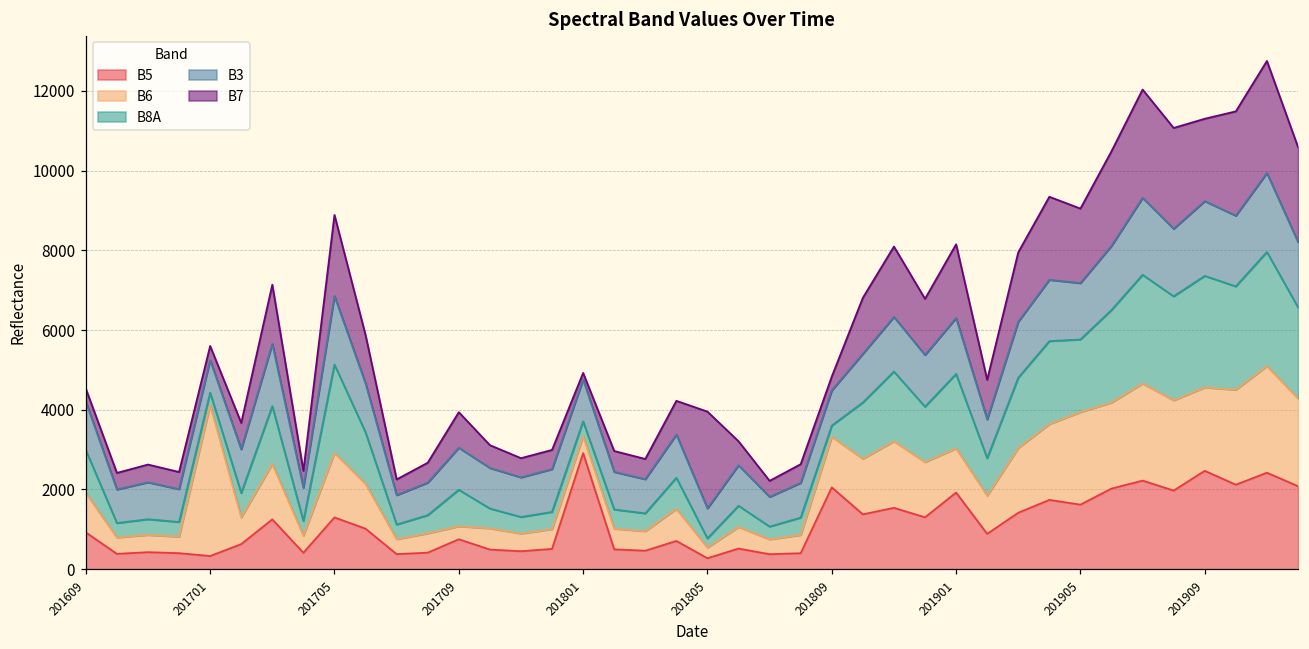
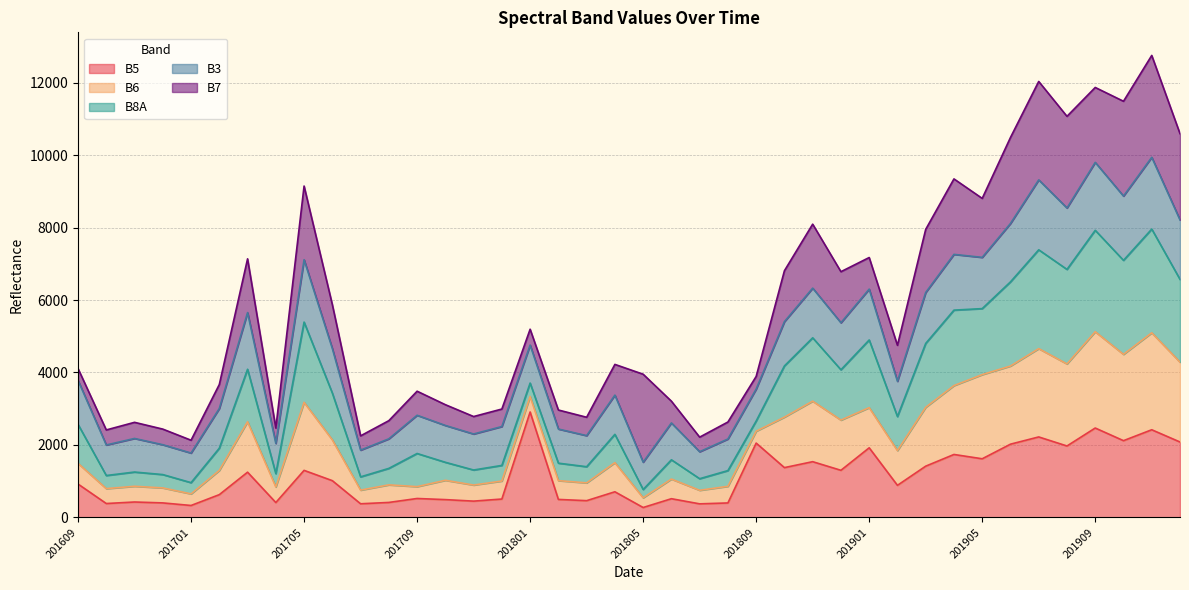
  {
    "B5": {
      "201609": 900,
      "201701": 300,
      "201705": 1300,
-     "201709": 700,
+     "201709": 500,
      "201801": 2900,
      "201805": 300,
      "201809": 2100,
      "201901": 1900,
      "201905": 1600,
      "201909": 2500
    },
    "B6": {
-     "201609": 1000,
-     "201701": 3800,
-     "201705": 1600,
+     "201609": 600,
+     "201701": 300,
+     "201705": 1900,
      "201709": 300,
      "201801": 400,
      "201805": 300,
-     "201809": 1300,
+     "201809": 300,
      "201901": 1100,
      "201905": 2300,
-     "201909": 2100
+     "201909": 2700
    },
    "B7": {
      "201609": 300,
      "201701": 400,
      "201705": 2000,
-     "201709": 900,
-     "201801": 200,
+     "201709": 700,
+     "201801": 400,
      "201805": 2400,
      "201809": 300,
-     "201901": 1900,
-     "201905": 1900,
+     "201901": 900,
+     "201905": 1600,
      "201909": 2100
    }
  }
